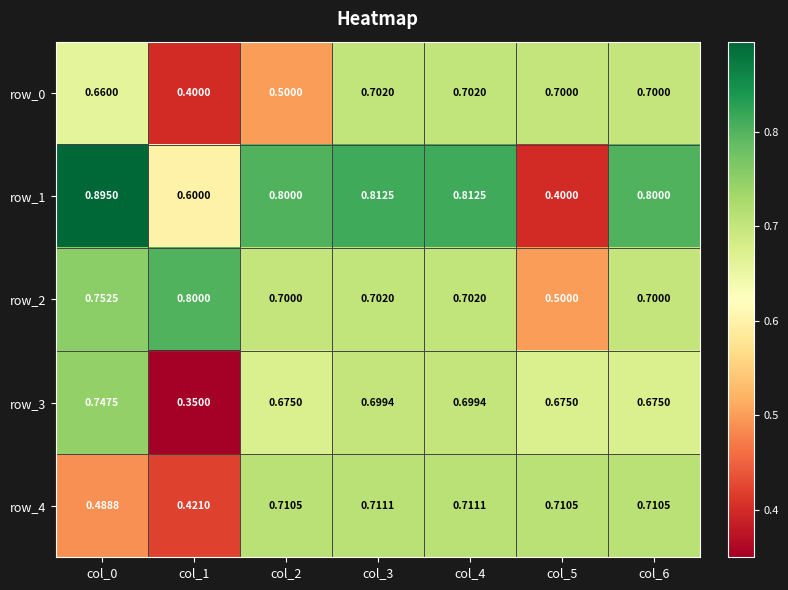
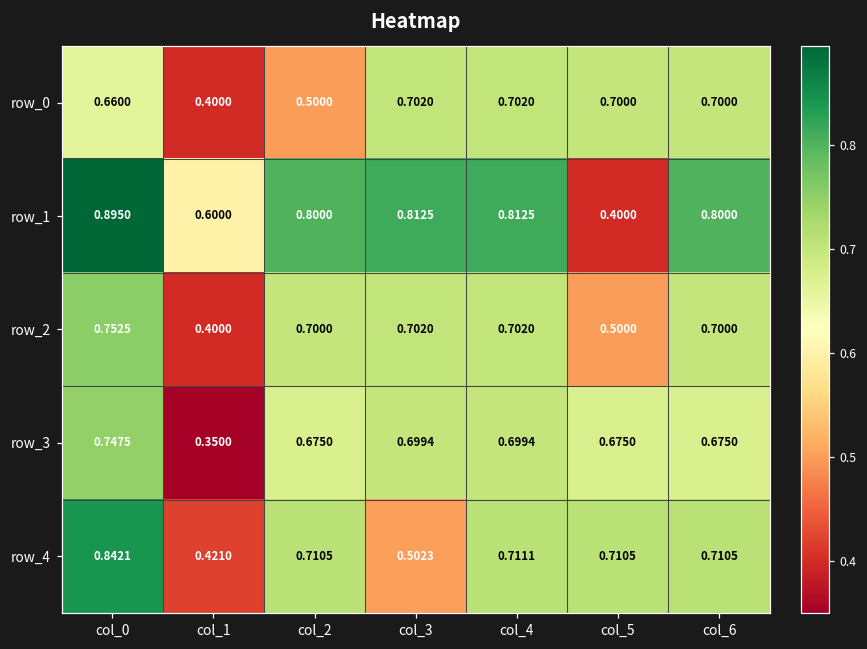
  {
    "row_0": {
      "col_0": 0.6600,
      "col_1": 0.4000,
      "col_2": 0.5000,
      "col_3": 0.7020,
      "col_4": 0.7020,
      "col_5": 0.7000,
      "col_6": 0.7000
    },
    "row_1": {
      "col_0": 0.8950,
      "col_1": 0.6000,
      "col_2": 0.8000,
      "col_3": 0.8125,
      "col_4": 0.8125,
      "col_5": 0.4000,
      "col_6": 0.8000
    },
    "row_2": {
      "col_0": 0.7525,
-     "col_1": 0.8000,
+     "col_1": 0.4000,
      "col_2": 0.7000,
      "col_3": 0.7020,
      "col_4": 0.7020,
      "col_5": 0.5000,
      "col_6": 0.7000
    },
    "row_3": {
      "col_0": 0.7475,
      "col_1": 0.3500,
      "col_2": 0.6750,
      "col_3": 0.6994,
      "col_4": 0.6994,
      "col_5": 0.6750,
      "col_6": 0.6750
    },
    "row_4": {
-     "col_0": 0.4888,
+     "col_0": 0.8421,
      "col_1": 0.4210,
      "col_2": 0.7105,
-     "col_3": 0.7111,
+     "col_3": 0.5023,
      "col_4": 0.7111,
      "col_5": 0.7105,
      "col_6": 0.7105
    }
  }
